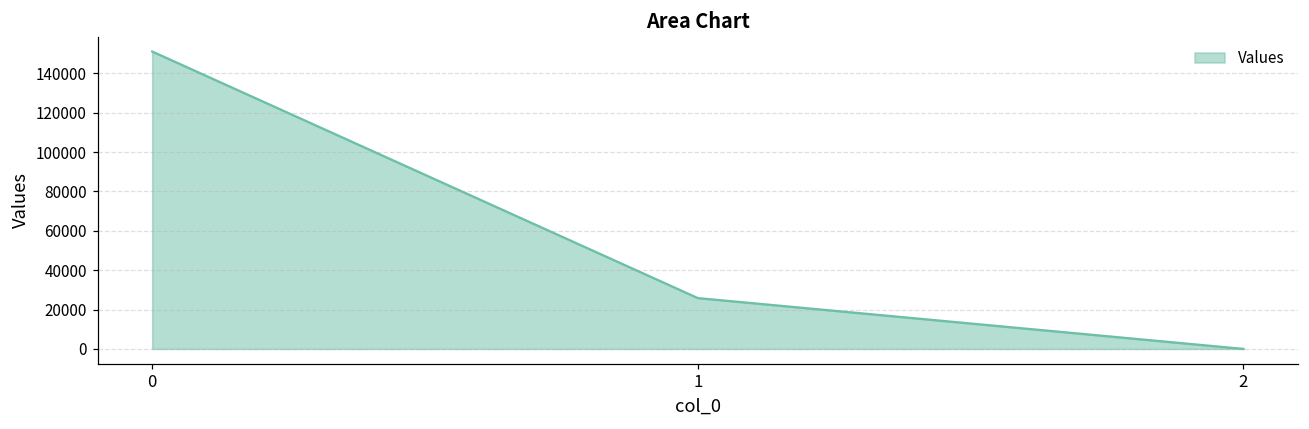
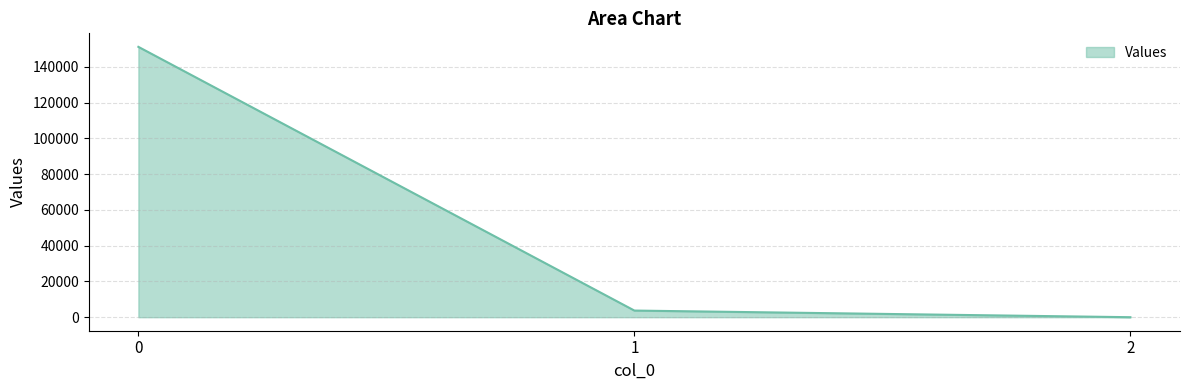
  {
    "0": 151000,
-   "1": 26000,
+   "1": 4000,
    "2": 0
  }
